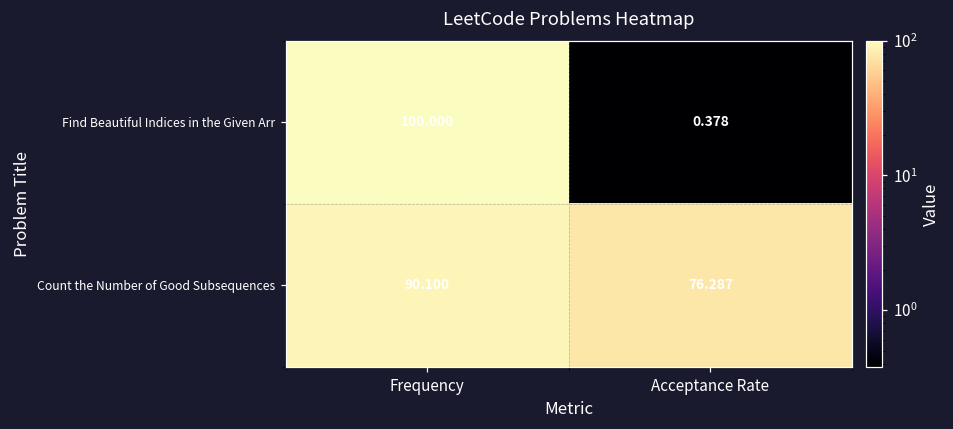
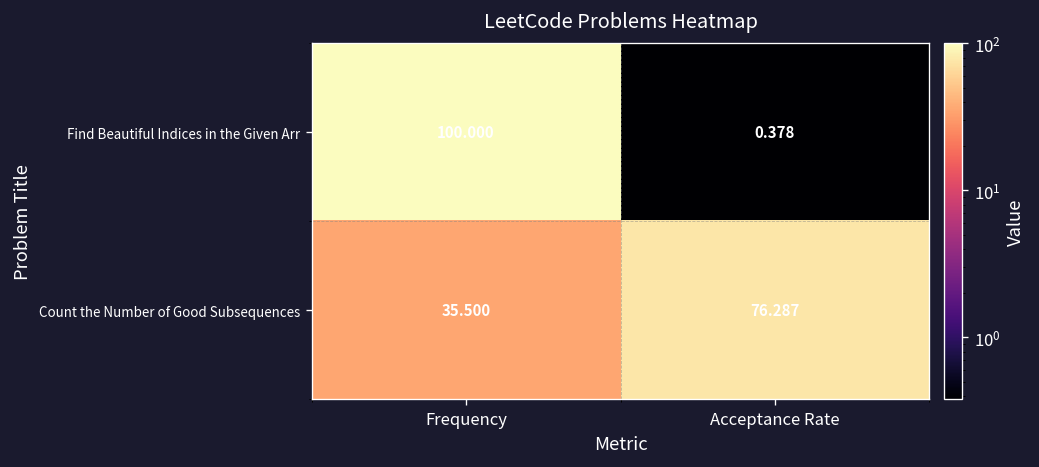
  {
    "Find Beautiful Indices in the Given Arr": {
      "Frequency": 100.000,
      "Acceptance Rate": 0.378
    },
    "Count the Number of Good Subsequences": {
-     "Frequency": 90.100,
+     "Frequency": 35.500,
      "Acceptance Rate": 76.287
    }
  }
